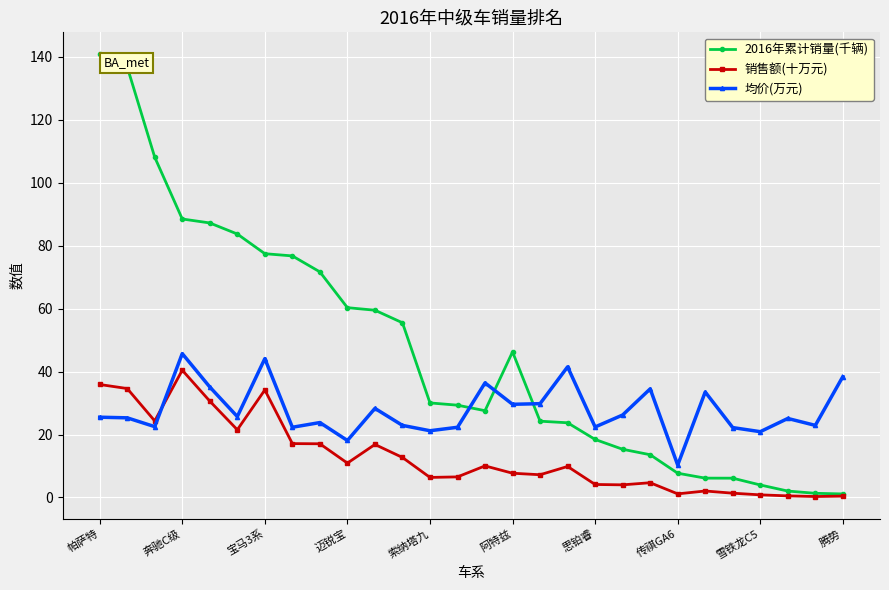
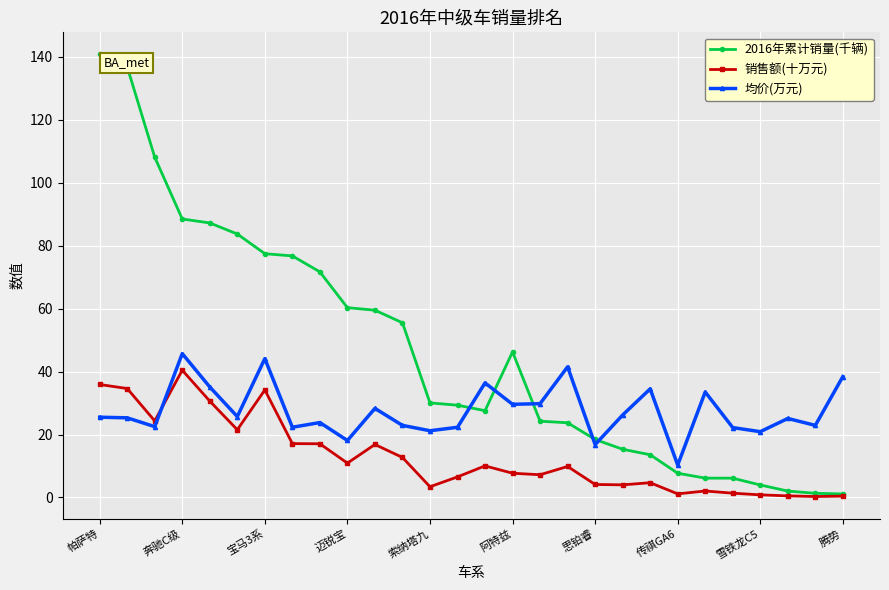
  {
    "2016年累计销量(千辆)": {
      "奔驰C级": 88,
      "宝马3系": 77,
      "迈锐宝": 60,
      "索纳塔九": 30,
      "阿特兹": 46,
      "思铂睿": 18,
      "传祺GA6": 8,
      "雪铁龙C5": 4
    },
    "销售额(十万元)": {
      "帕萨特": 36,
      "奔驰C级": 40,
      "宝马3系": 34,
      "迈锐宝": 11,
-     "索纳塔九": 6,
+     "索纳塔九": 3,
      "阿特兹": 8,
      "思铂睿": 4,
      "传祺GA6": 1,
      "雪铁龙C5": 1
    },
    "均价(万元)": {
      "帕萨特": 26,
      "奔驰C级": 46,
      "宝马3系": 44,
      "迈锐宝": 18,
      "索纳塔九": 21,
      "阿特兹": 30,
-     "思铂睿": 22,
+     "思铂睿": 17,
      "传祺GA6": 10,
      "雪铁龙C5": 21,
      "腾势": 38
    }
  }
